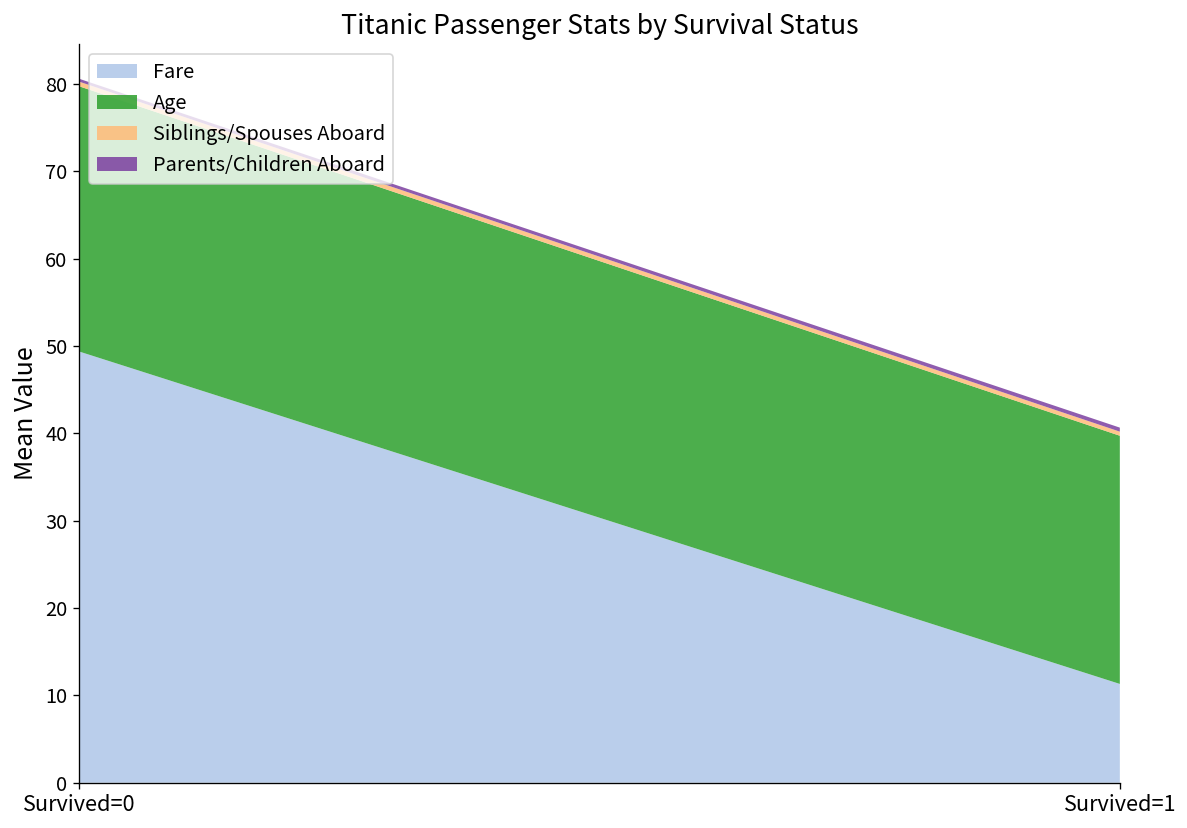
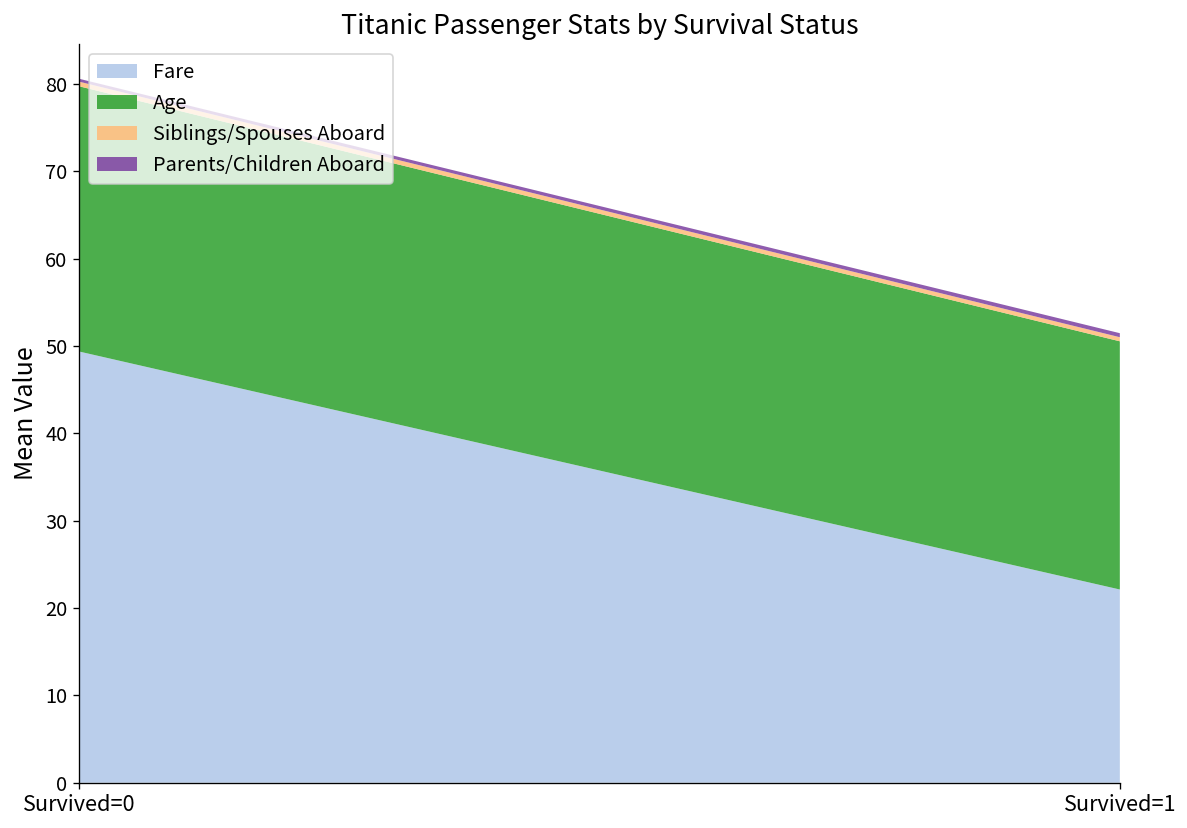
  {
    "Fare": {
      "Survived=0": 49,
-     "Survived=1": 11
+     "Survived=1": 22
    },
    "Age": {
      "Survived=0": 30,
      "Survived=1": 28
    },
    "Siblings/Spouses Aboard": {
      "Survived=1": 0
    },
    "Parents/Children Aboard": {
      "Survived=1": 0
    }
  }
